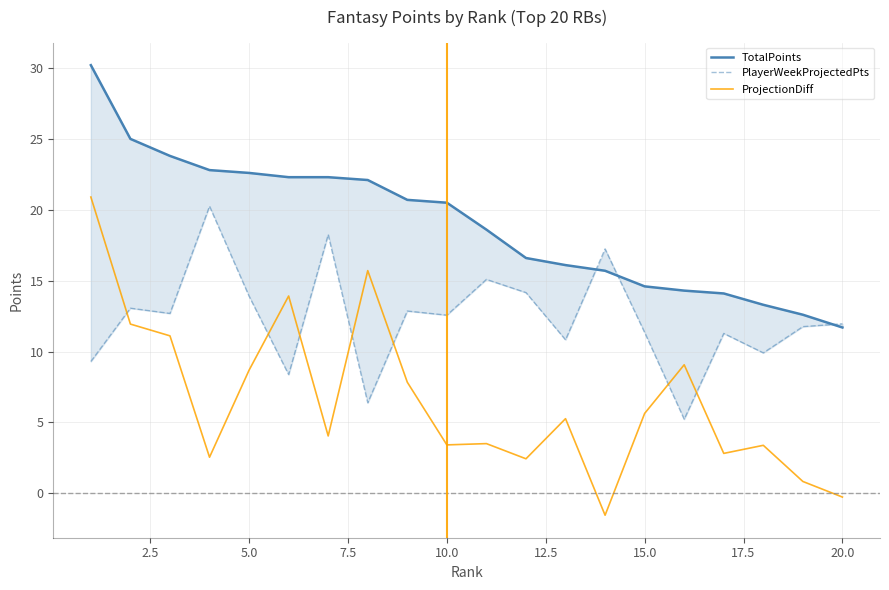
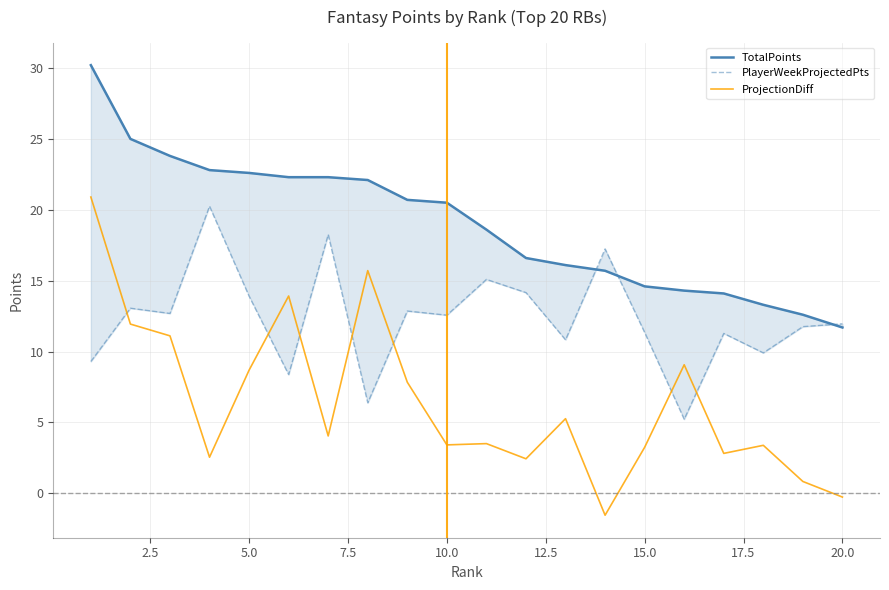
  {
    "ProjectionDiff": {
      "5.0": 8.7,
      "10.0": 3.4,
-     "15.0": 5.6,
+     "15.0": 3.3,
      "20.0": -0.3
    }
  }
